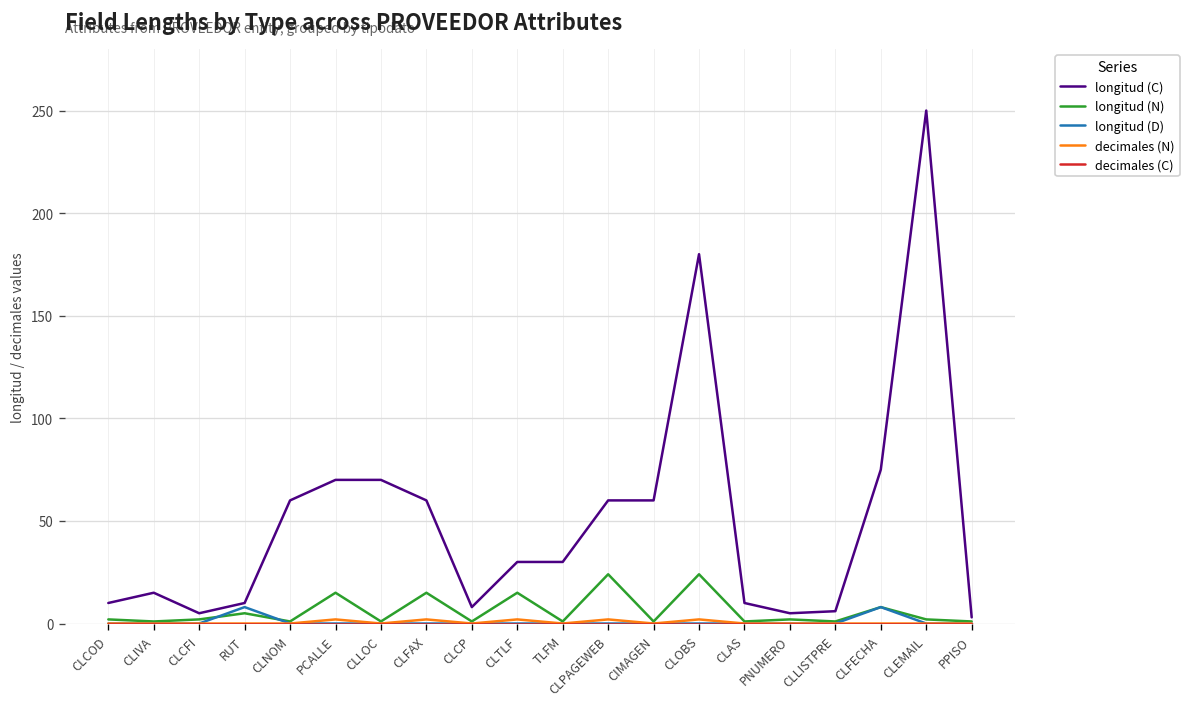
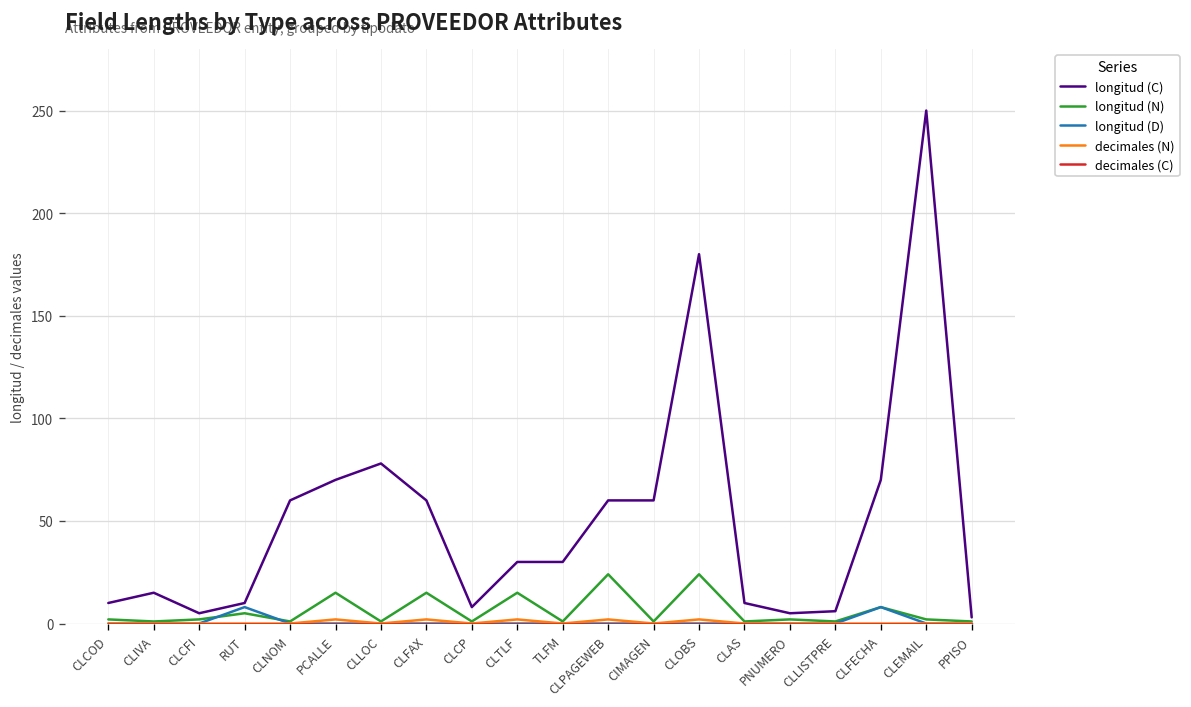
  {
    "longitud (C)": {
      "CLCOD": 10,
      "CLIVA": 15,
      "CLCFI": 5,
      "RUT": 10,
      "CLNOM": 60,
      "PCALLE": 70,
-     "CLLOC": 70,
+     "CLLOC": 78,
      "CLFAX": 60,
      "CLCP": 8,
      "CLTLF": 30,
      "TLFM": 30,
      "CLPAGEWEB": 60,
      "CIMAGEN": 60,
      "CLOBS": 180,
      "CLAS": 10,
      "PNUMERO": 5,
      "CLLISTPRE": 6,
-     "CLFECHA": 75,
+     "CLFECHA": 70,
      "CLEMAIL": 250,
      "PPISO": 3
    },
    "longitud (N)": {
      "CLCOD": 2,
      "CLCFI": 2,
      "RUT": 5,
      "PCALLE": 15,
      "CLFAX": 15,
      "CLTLF": 15,
      "CLPAGEWEB": 24,
      "CLOBS": 24,
      "PNUMERO": 2,
      "CLEMAIL": 2
    },
    "longitud (D)": {
      "RUT": 8
    },
    "decimales (N)": {
      "PCALLE": 2,
      "CLFAX": 2,
      "CLTLF": 2,
      "CLPAGEWEB": 2,
      "CLOBS": 2
    }
  }
